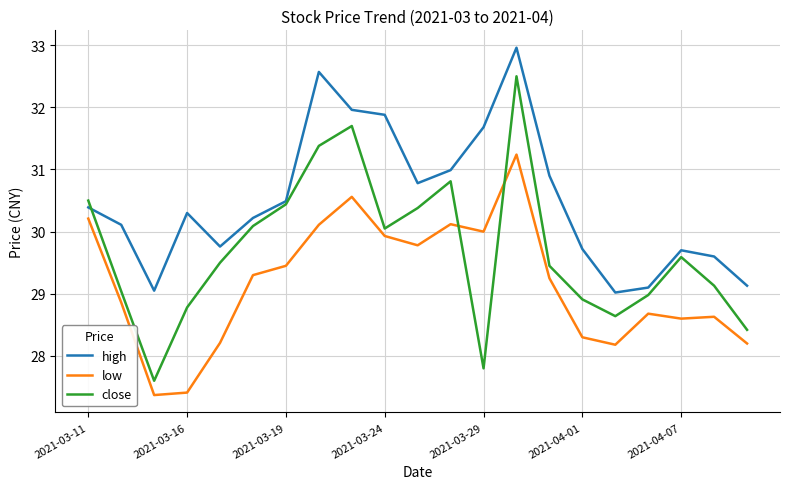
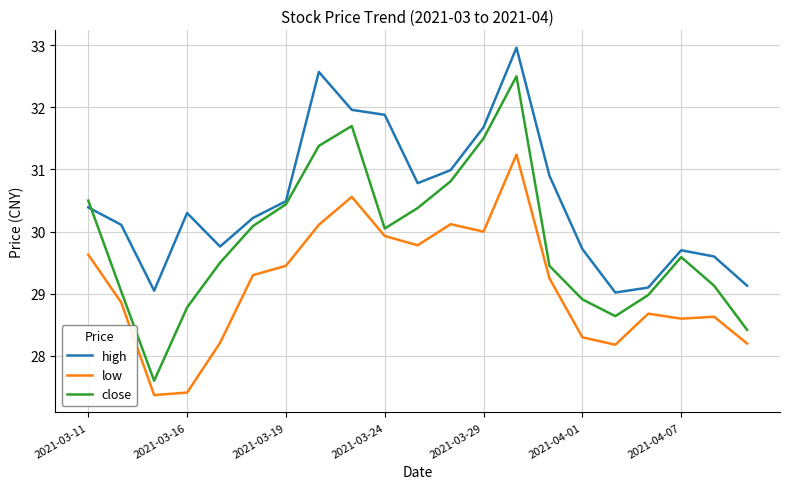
  {
    "high": {
      "2021-03-11": 30.4,
      "2021-03-16": 30.3,
      "2021-03-19": 30.5,
      "2021-03-24": 31.9,
      "2021-03-29": 31.7,
      "2021-04-01": 29.7,
      "2021-04-07": 29.7
    },
    "low": {
-     "2021-03-11": 30.2,
+     "2021-03-11": 29.6,
      "2021-03-16": 27.4,
      "2021-03-19": 29.5,
      "2021-03-24": 29.9,
      "2021-03-29": 30.0,
      "2021-04-01": 28.3,
      "2021-04-07": 28.6
    },
    "close": {
      "2021-03-11": 30.5,
      "2021-03-16": 28.8,
      "2021-03-19": 30.4,
      "2021-03-24": 30.1,
-     "2021-03-29": 27.8,
+     "2021-03-29": 31.5,
      "2021-04-01": 28.9,
      "2021-04-07": 29.6
    }
  }
